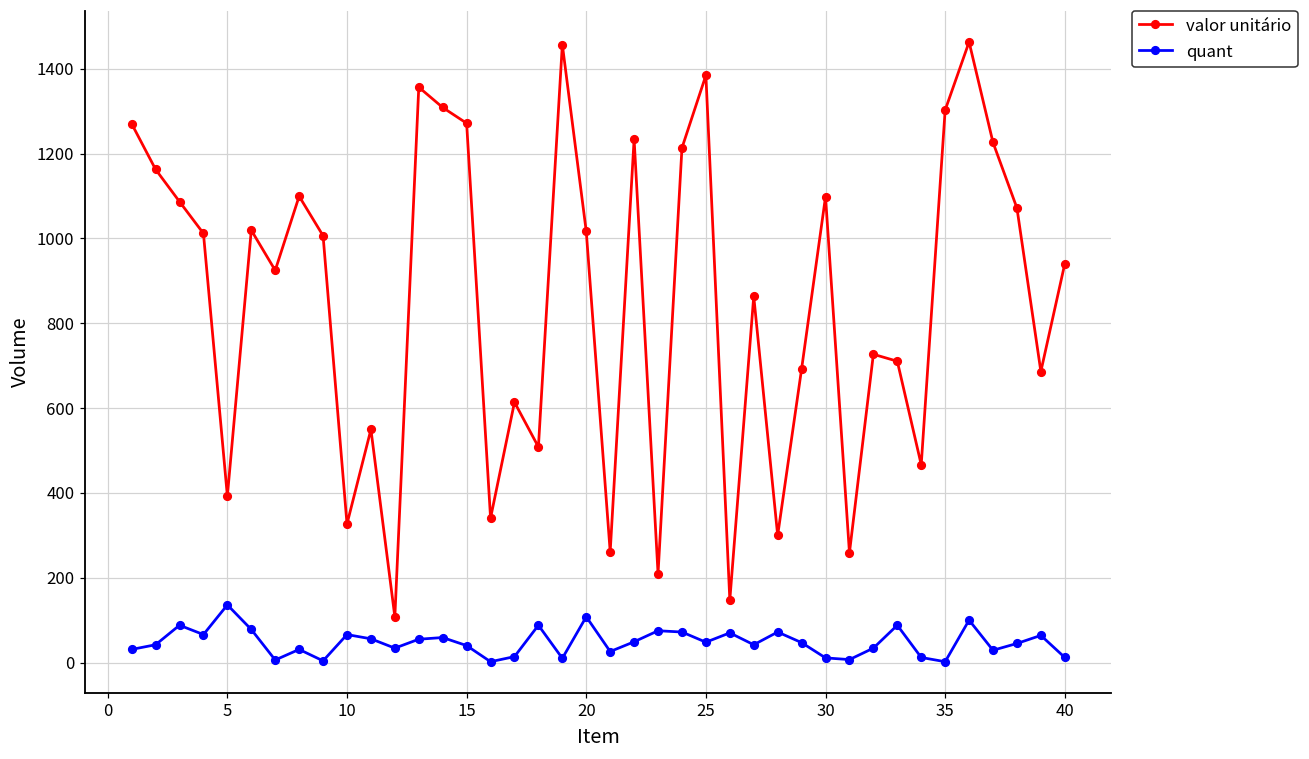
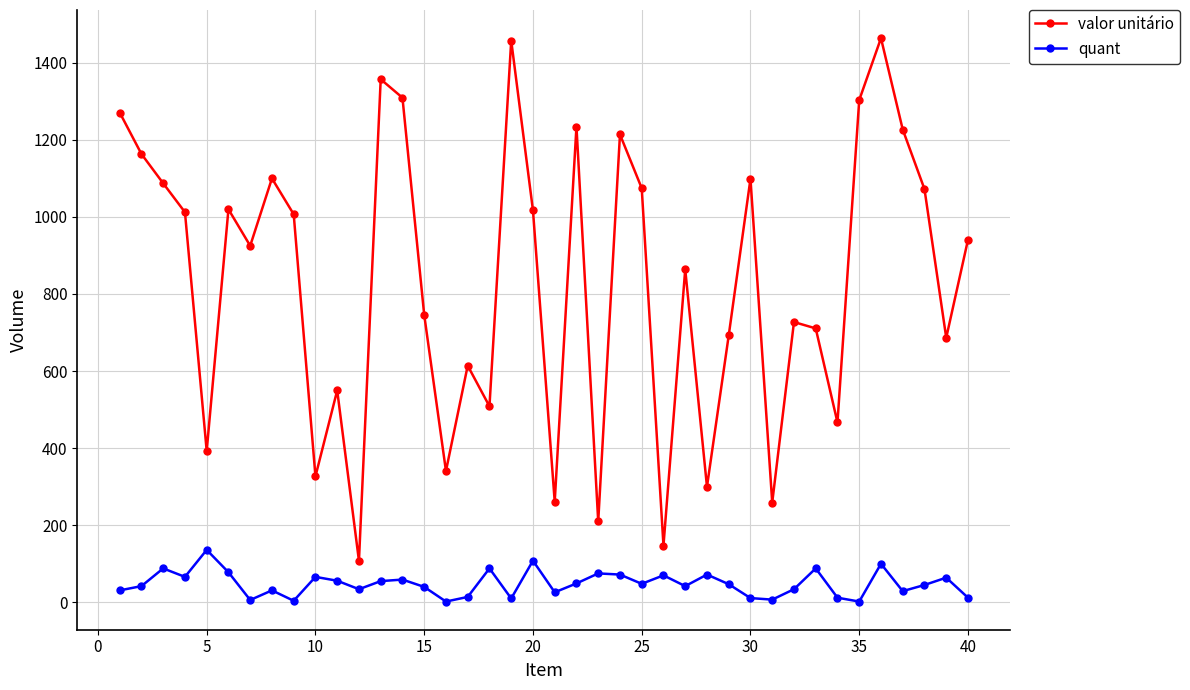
  {
    "valor unitário": {
      "5": 390,
      "10": 330,
-     "15": 1270,
+     "15": 750,
      "20": 1020,
-     "25": 1380,
+     "25": 1070,
      "30": 1100,
      "35": 1300,
      "40": 940
    },
    "quant": {
      "5": 140,
      "10": 70,
      "15": 40,
      "20": 110,
      "25": 50,
      "30": 10,
      "35": 0,
      "40": 10
    }
  }
